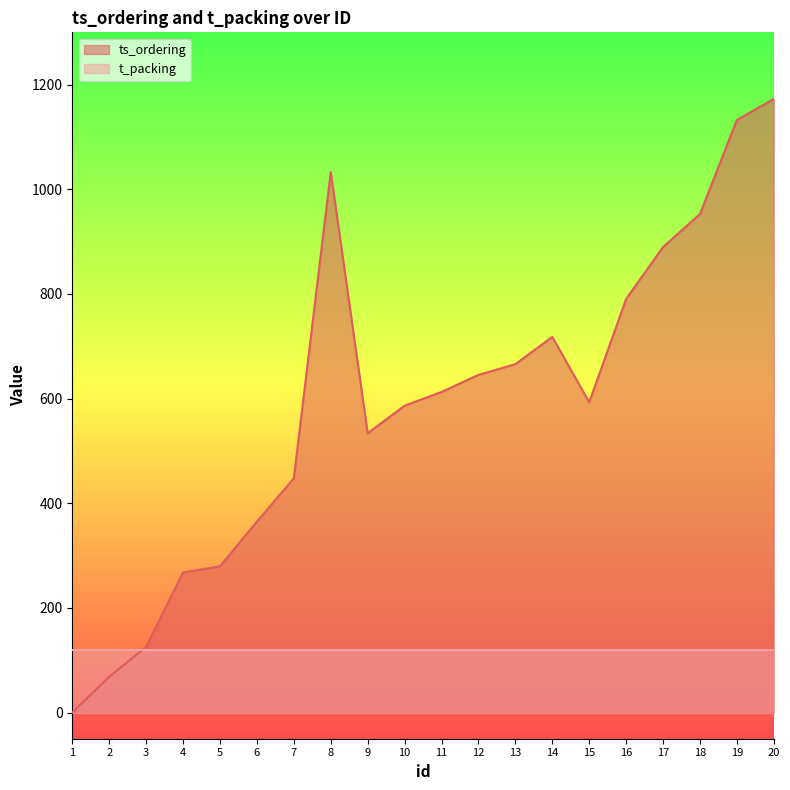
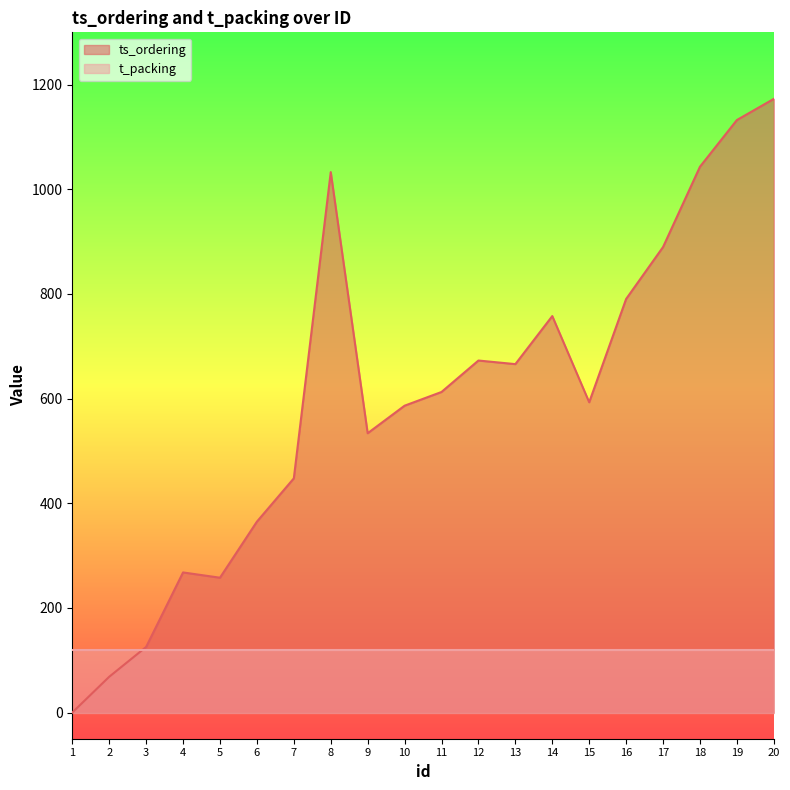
  {
    "ts_ordering": {
      "1": 0,
      "2": 70,
      "3": 130,
      "4": 270,
-     "5": 280,
+     "5": 260,
      "6": 360,
      "7": 450,
      "8": 1030,
      "9": 530,
      "10": 590,
      "11": 610,
-     "12": 650,
+     "12": 670,
      "13": 670,
-     "14": 720,
+     "14": 760,
      "15": 590,
      "16": 790,
      "17": 890,
-     "18": 950,
+     "18": 1040,
      "19": 1130,
      "20": 1170
    },
    "t_packing": {
      "1": 120,
      "2": 120,
      "3": 120,
      "4": 120,
      "5": 120,
      "6": 120,
      "7": 120,
      "8": 120,
      "9": 120,
      "10": 120,
      "11": 120,
      "12": 120,
      "13": 120,
      "14": 120,
      "15": 120,
      "16": 120,
      "17": 120,
      "18": 120,
      "19": 120,
      "20": 120
    }
  }
